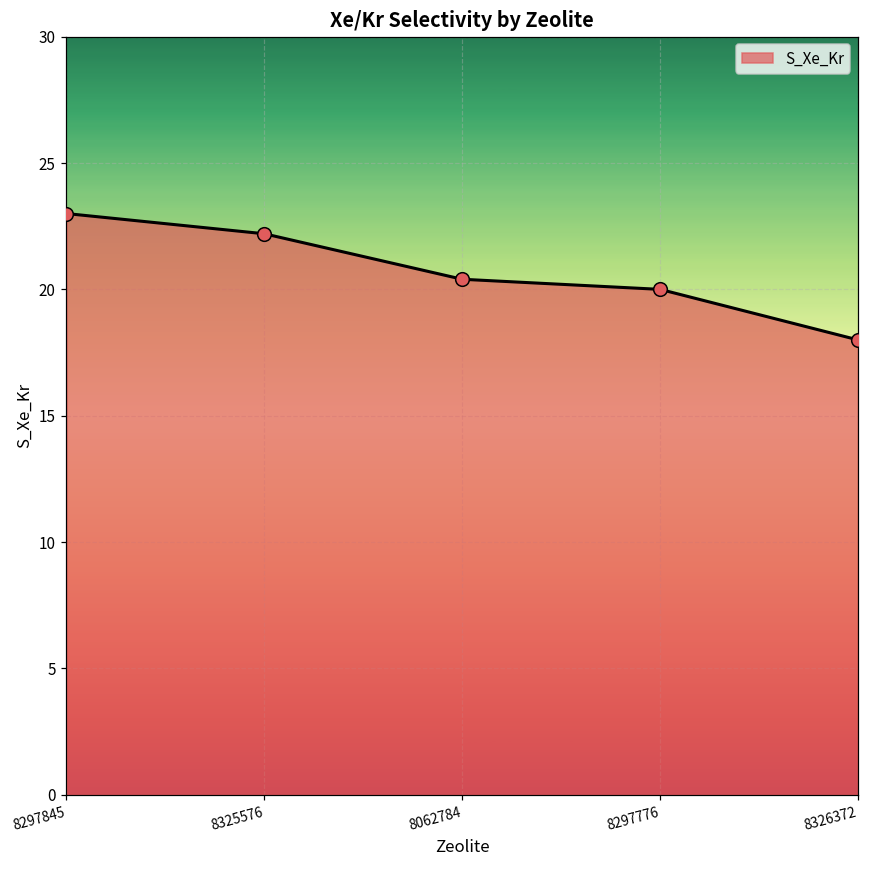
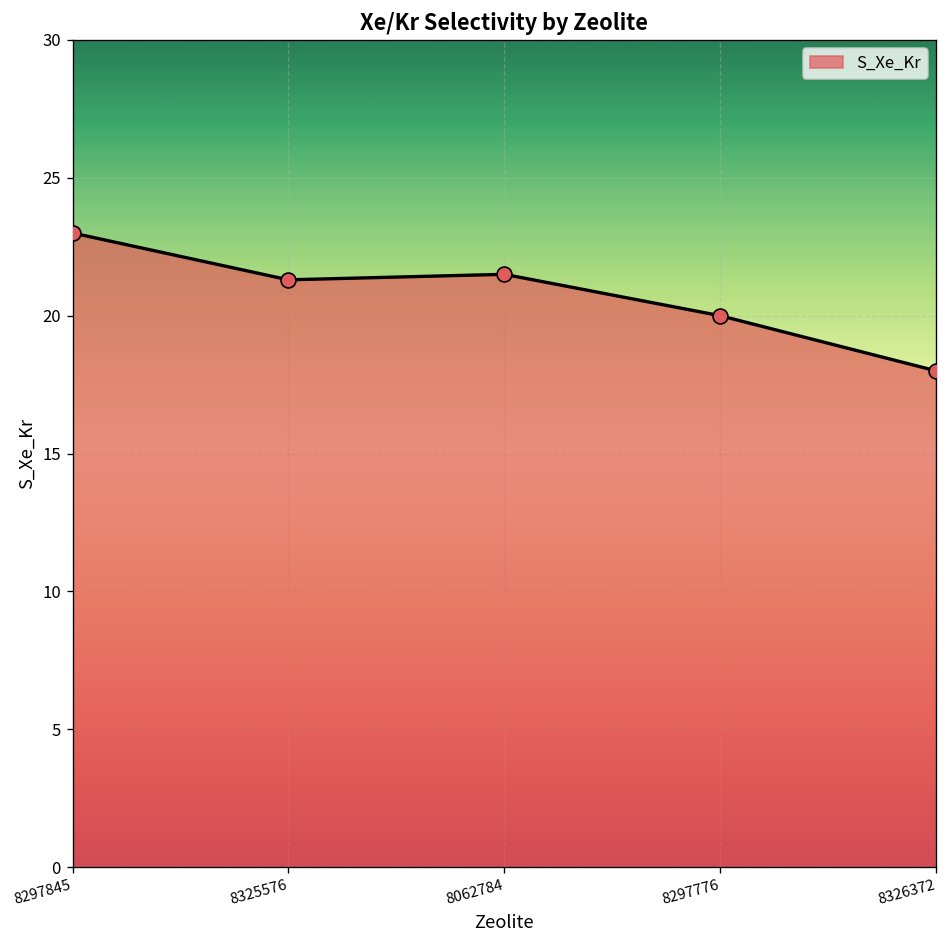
  {
    "8297845": 23.0,
-   "8325576": 22.2,
-   "8062784": 20.4,
+   "8325576": 21.3,
+   "8062784": 21.5,
    "8297776": 20.0,
    "8326372": 18.0
  }
